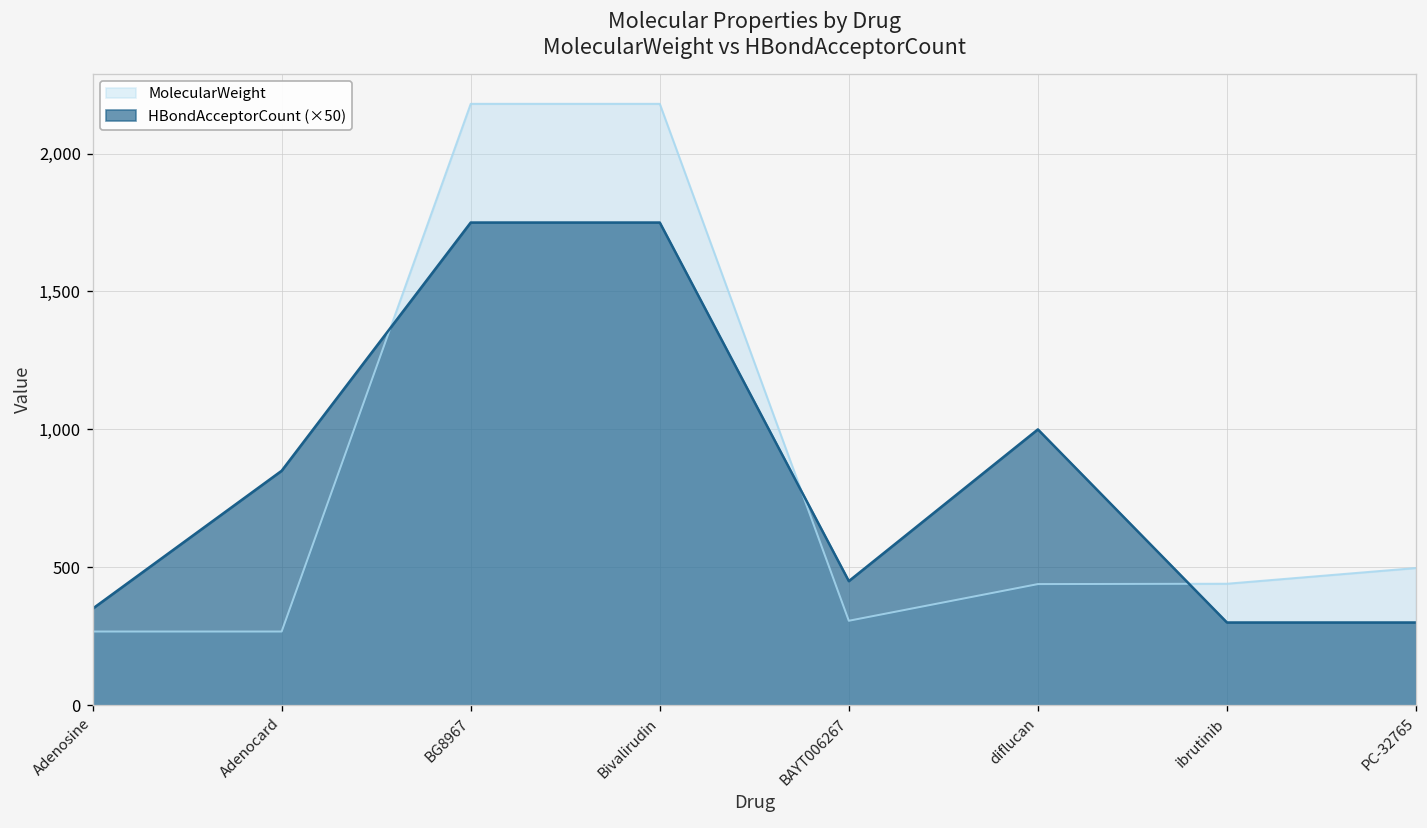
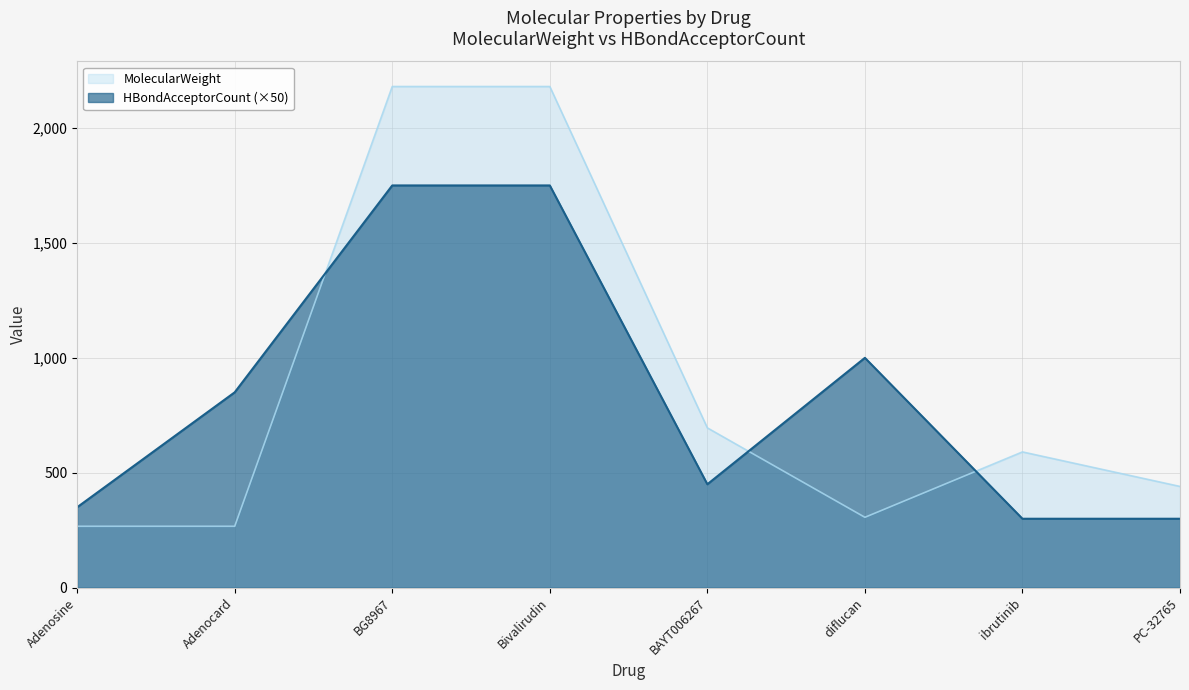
  {
    "MolecularWeight": {
      "Adenosine": "270",
      "Adenocard": "270",
      "BG8967": "2,180",
      "Bivalirudin": "2,180",
-     "BAYT006267": "310",
-     "diflucan": "440",
-     "ibrutinib": "440",
-     "PC-32765": "500"
+     "BAYT006267": "700",
+     "diflucan": "310",
+     "ibrutinib": "590",
+     "PC-32765": "440"
    },
    "HBondAcceptorCount (×50)": {
      "Adenosine": "350",
      "Adenocard": "850",
      "BG8967": "1,750",
      "Bivalirudin": "1,750",
      "BAYT006267": "450",
      "diflucan": "1,000",
      "ibrutinib": "300",
      "PC-32765": "300"
    }
  }
